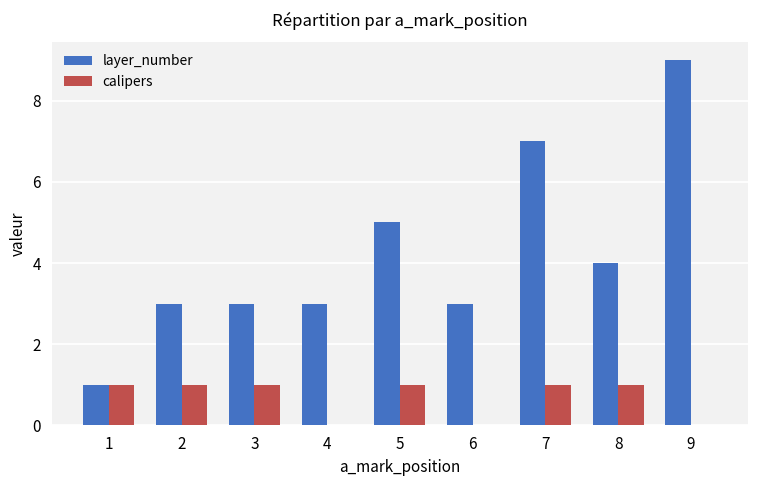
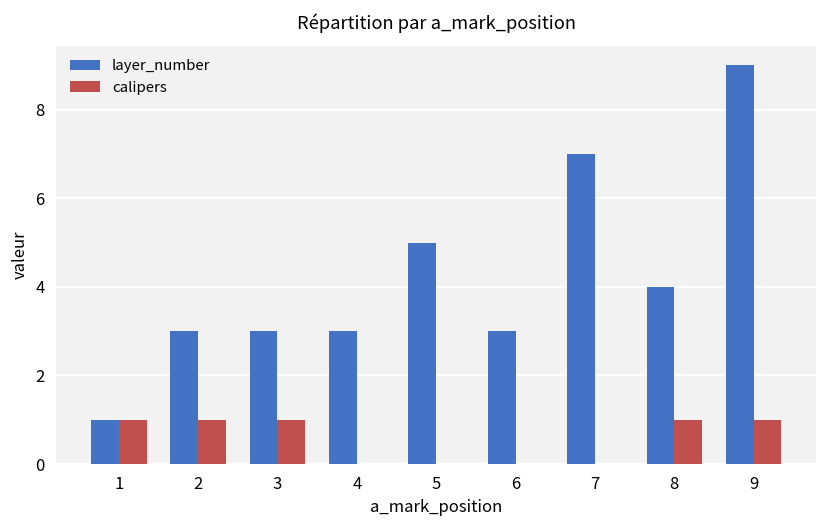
  {
    "layer_number": {
      "1": 1,
      "2": 3,
      "3": 3,
      "4": 3,
      "5": 5,
      "6": 3,
      "7": 7,
      "8": 4,
      "9": 9
    },
    "calipers": {
      "1": 1,
      "2": 1,
      "3": 1,
      "4": 0,
-     "5": 1,
+     "5": 0,
      "6": 0,
-     "7": 1,
+     "7": 0,
      "8": 1,
-     "9": 0
+     "9": 1
    }
  }
